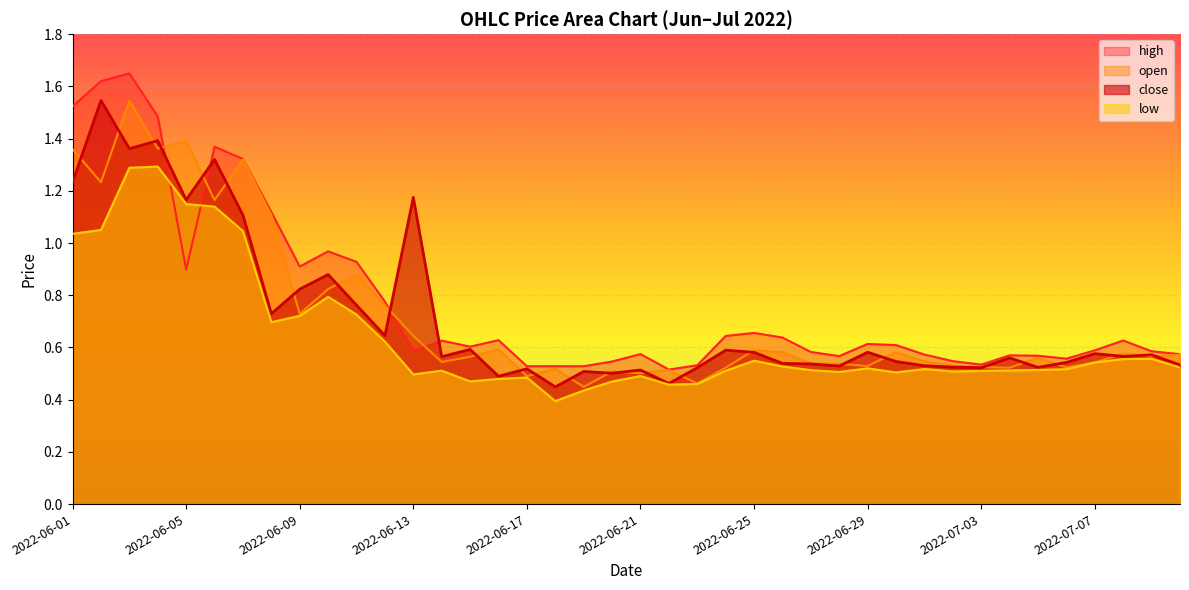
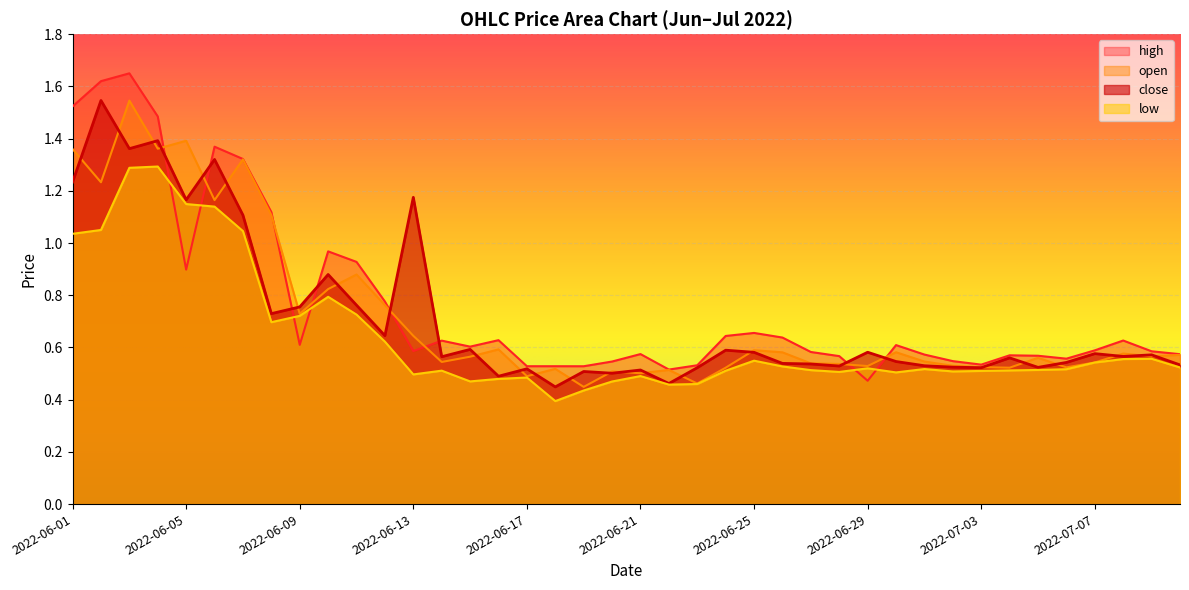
  {
    "high": {
      "2022-06-01": 1.52,
      "2022-06-05": 0.90,
-     "2022-06-09": 0.91,
+     "2022-06-09": 0.61,
      "2022-06-13": 0.59,
      "2022-06-17": 0.53,
      "2022-06-21": 0.57,
      "2022-06-25": 0.66,
-     "2022-06-29": 0.61,
+     "2022-06-29": 0.47,
      "2022-07-07": 0.59
    },
    "close": {
      "2022-06-01": 1.23,
      "2022-06-05": 1.17,
-     "2022-06-09": 0.82,
+     "2022-06-09": 0.76,
      "2022-06-13": 1.18,
      "2022-06-17": 0.52,
      "2022-06-21": 0.51,
      "2022-06-29": 0.58,
      "2022-07-07": 0.58
    }
  }
